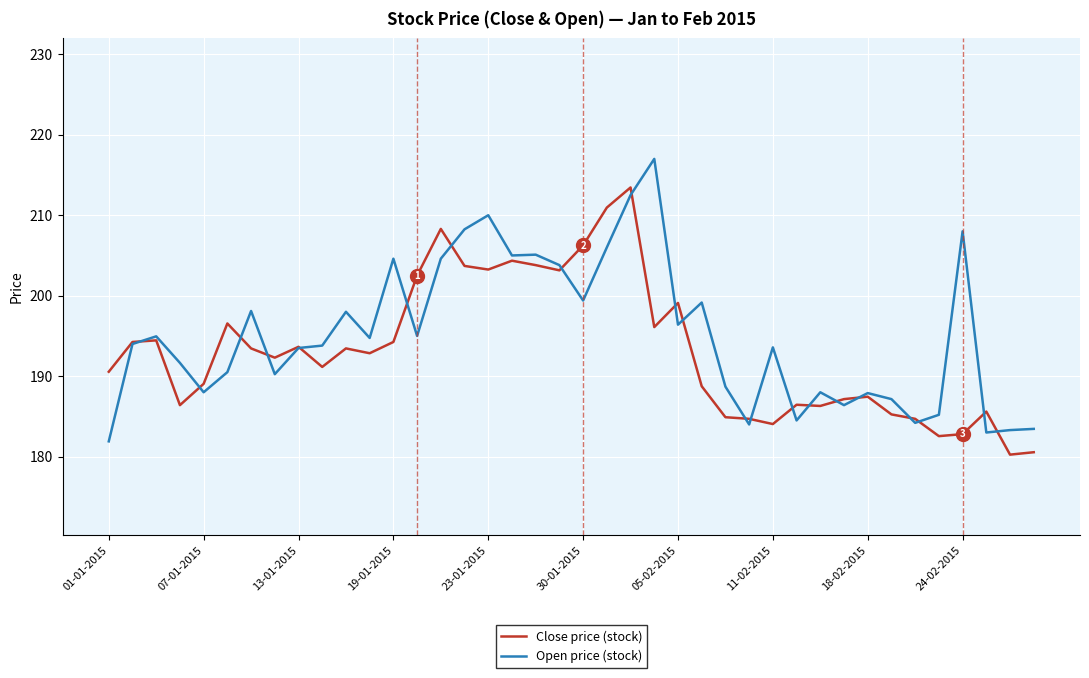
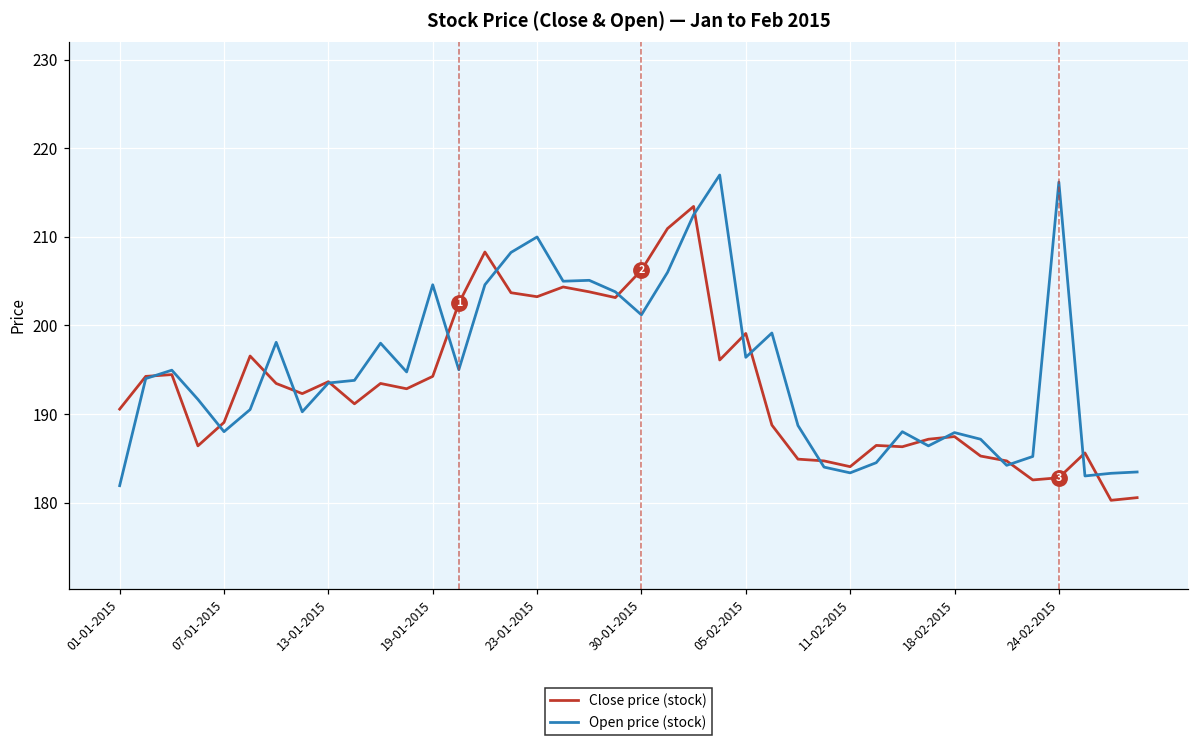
  {
    "Open price (stock)": {
      "01-01-2015": 182,
      "07-01-2015": 188,
      "19-01-2015": 205,
      "23-01-2015": 210,
-     "30-01-2015": 199,
+     "30-01-2015": 201,
      "05-02-2015": 196,
-     "11-02-2015": 194,
+     "11-02-2015": 183,
      "18-02-2015": 188,
-     "24-02-2015": 208
+     "24-02-2015": 216
    }
  }
